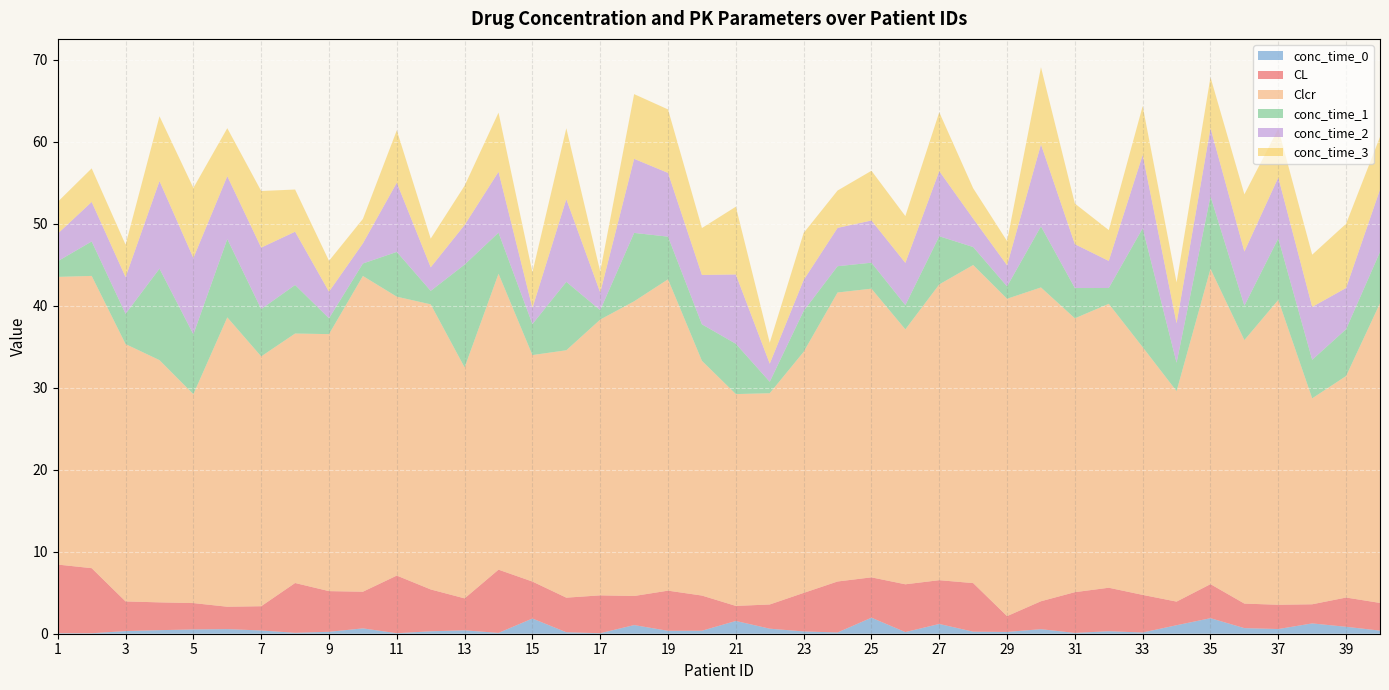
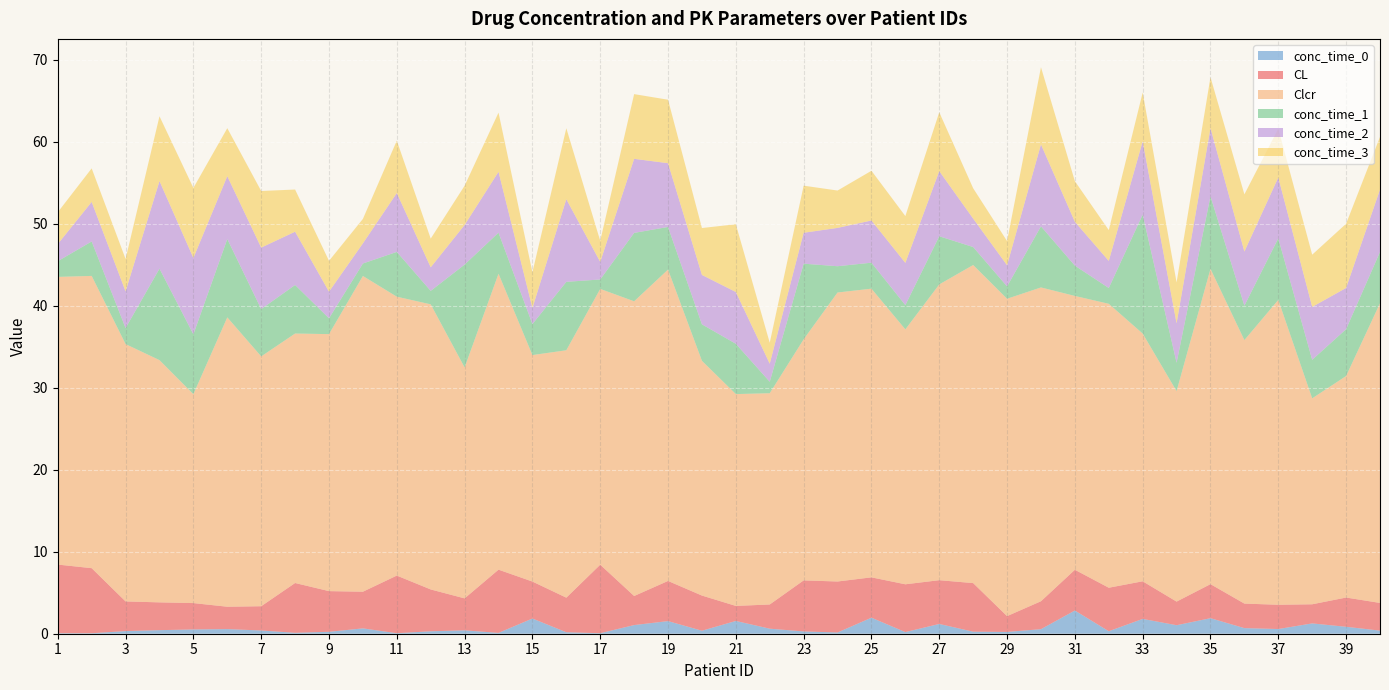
  {
    "conc_time_0": {
      "3": 0,
      "5": 1,
      "7": 0,
      "13": 0,
      "15": 2,
-     "19": 0,
+     "19": 2,
      "21": 2,
      "25": 2,
      "27": 1,
-     "31": 0,
-     "33": 0,
+     "31": 3,
+     "33": 2,
      "35": 2,
      "37": 1,
      "39": 1
    },
    "CL": {
      "1": 8,
      "3": 4,
      "5": 3,
      "7": 3,
      "9": 5,
      "11": 7,
      "13": 4,
      "15": 5,
-     "17": 5,
+     "17": 8,
      "19": 5,
      "21": 2,
-     "23": 5,
+     "23": 6,
      "25": 5,
      "27": 5,
      "29": 2,
      "31": 5,
      "33": 5,
      "35": 4,
      "37": 3,
      "39": 4
    },
    "conc_time_1": {
      "1": 2,
-     "3": 4,
+     "3": 2,
      "5": 7,
      "7": 6,
      "9": 2,
      "11": 5,
      "13": 13,
      "15": 4,
      "17": 1,
      "19": 5,
      "21": 6,
-     "23": 5,
+     "23": 9,
      "25": 3,
      "27": 6,
      "29": 2,
      "31": 4,
      "33": 15,
      "35": 9,
      "37": 8,
      "39": 6
    },
    "conc_time_2": {
-     "1": 3,
+     "1": 2,
      "3": 4,
      "5": 9,
      "7": 7,
      "9": 3,
-     "11": 8,
+     "11": 7,
      "13": 5,
      "15": 2,
      "17": 2,
      "19": 8,
-     "21": 8,
+     "21": 6,
      "23": 4,
      "25": 5,
      "27": 8,
      "29": 3,
      "31": 5,
      "33": 9,
      "35": 8,
      "37": 7,
      "39": 5
    }
  }
